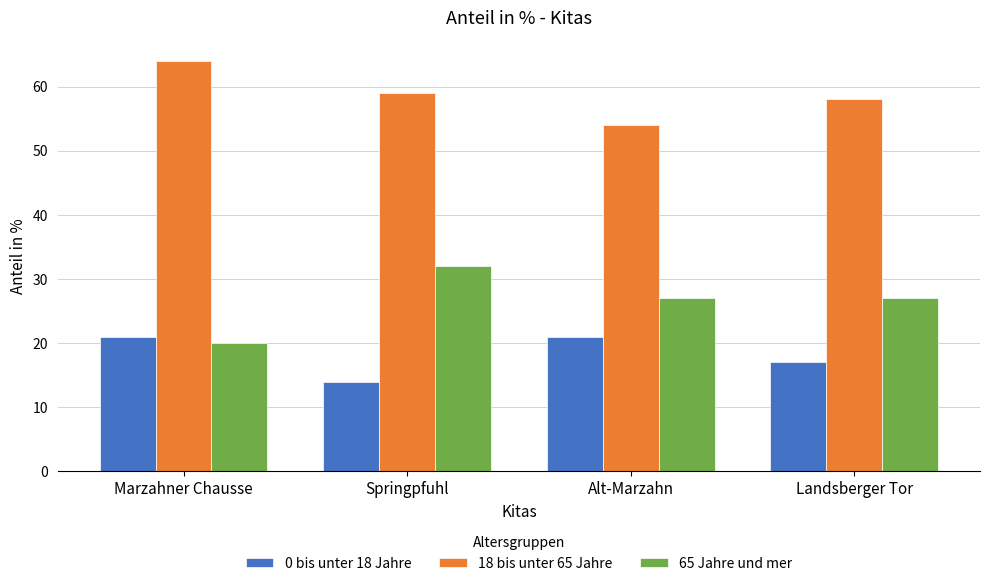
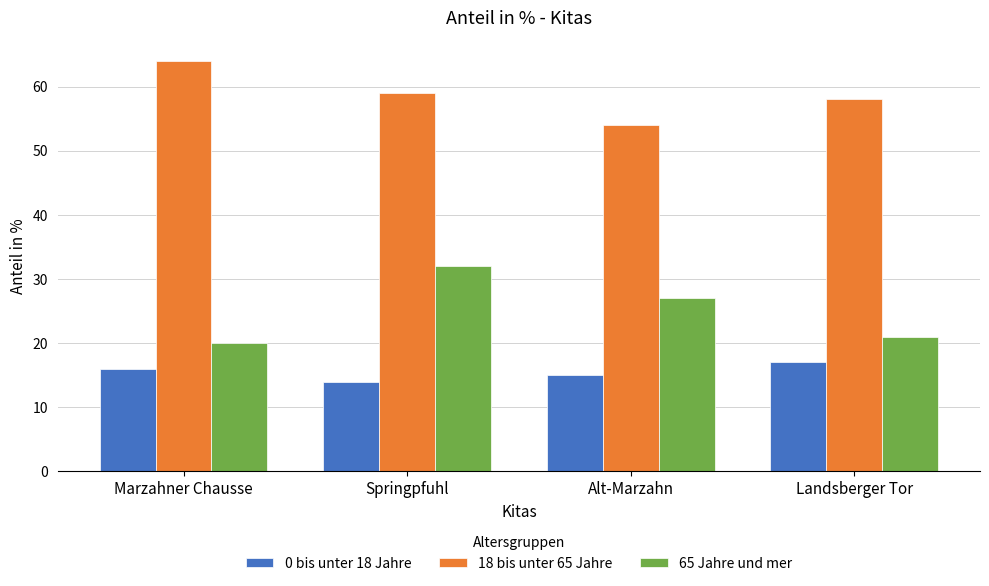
  {
    "0 bis unter 18 Jahre": {
-     "Marzahner Chausse": 21,
+     "Marzahner Chausse": 16,
      "Springpfuhl": 14,
-     "Alt-Marzahn": 21,
+     "Alt-Marzahn": 15,
      "Landsberger Tor": 17
    },
    "18 bis unter 65 Jahre": {
      "Marzahner Chausse": 64,
      "Springpfuhl": 59,
      "Alt-Marzahn": 54,
      "Landsberger Tor": 58
    },
    "65 Jahre und mer": {
      "Marzahner Chausse": 20,
      "Springpfuhl": 32,
      "Alt-Marzahn": 27,
-     "Landsberger Tor": 27
+     "Landsberger Tor": 21
    }
  }
